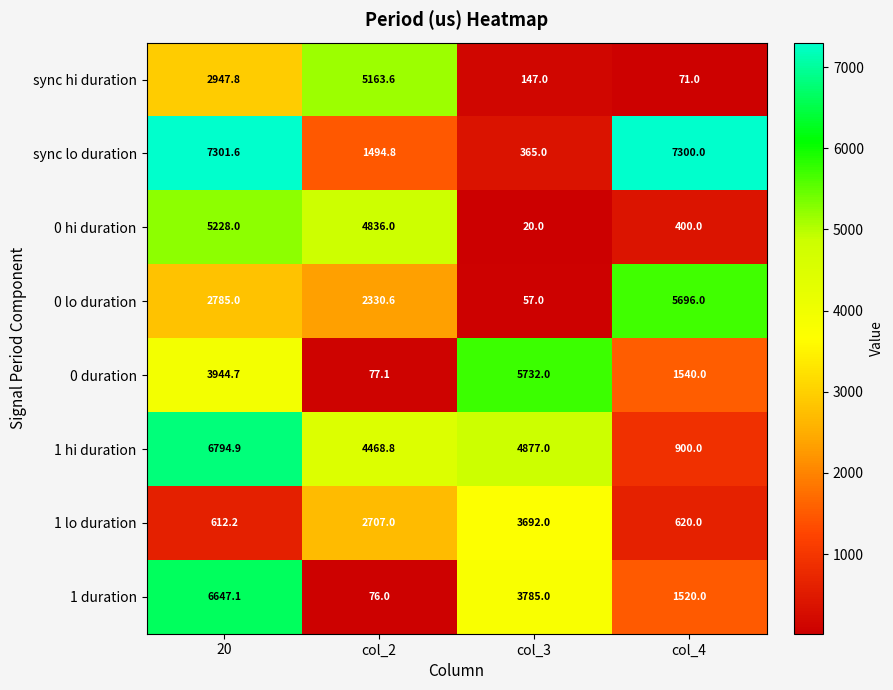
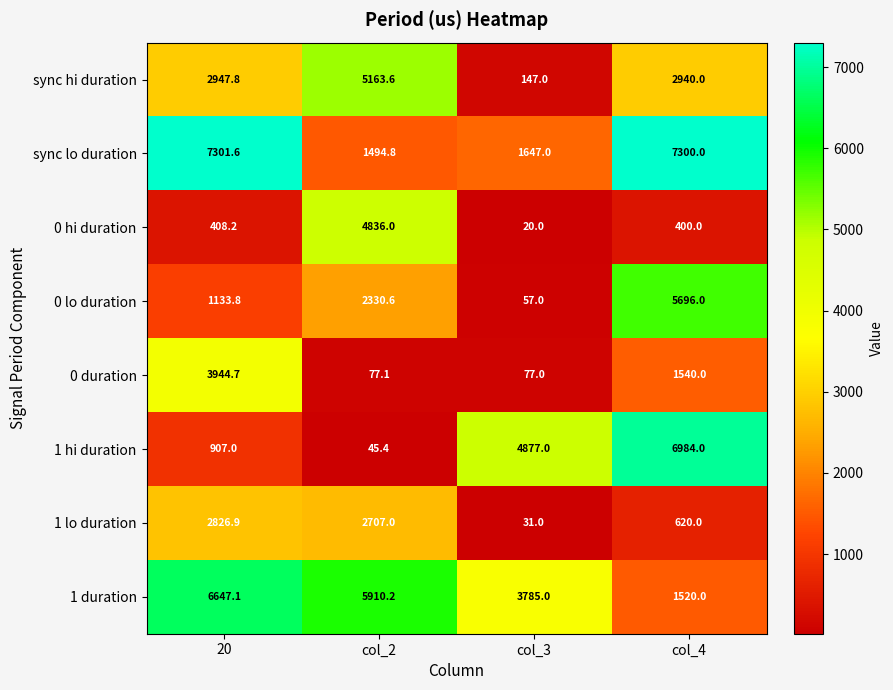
  {
    "sync hi duration": {
      "20": 2947.8,
      "col_2": 5163.6,
      "col_3": 147.0,
-     "col_4": 71.0
+     "col_4": 2940.0
    },
    "sync lo duration": {
      "20": 7301.6,
      "col_2": 1494.8,
-     "col_3": 365.0,
+     "col_3": 1647.0,
      "col_4": 7300.0
    },
    "0 hi duration": {
-     "20": 5228.0,
+     "20": 408.2,
      "col_2": 4836.0,
      "col_3": 20.0,
      "col_4": 400.0
    },
    "0 lo duration": {
-     "20": 2785.0,
+     "20": 1133.8,
      "col_2": 2330.6,
      "col_3": 57.0,
      "col_4": 5696.0
    },
    "0 duration": {
      "20": 3944.7,
      "col_2": 77.1,
-     "col_3": 5732.0,
+     "col_3": 77.0,
      "col_4": 1540.0
    },
    "1 hi duration": {
-     "20": 6794.9,
-     "col_2": 4468.8,
+     "20": 907.0,
+     "col_2": 45.4,
      "col_3": 4877.0,
-     "col_4": 900.0
+     "col_4": 6984.0
    },
    "1 lo duration": {
-     "20": 612.2,
+     "20": 2826.9,
      "col_2": 2707.0,
-     "col_3": 3692.0,
+     "col_3": 31.0,
      "col_4": 620.0
    },
    "1 duration": {
      "20": 6647.1,
-     "col_2": 76.0,
+     "col_2": 5910.2,
      "col_3": 3785.0,
      "col_4": 1520.0
    }
  }
